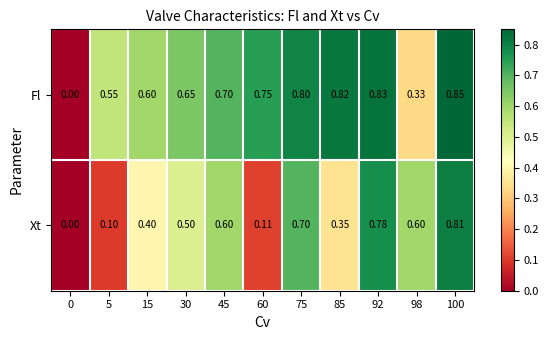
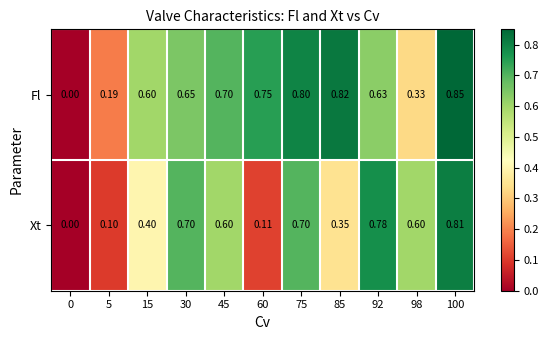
  {
    "Fl": {
      "0": 0.00,
-     "5": 0.55,
+     "5": 0.19,
      "15": 0.60,
      "30": 0.65,
      "45": 0.70,
      "60": 0.75,
      "75": 0.80,
      "85": 0.82,
-     "92": 0.83,
+     "92": 0.63,
      "98": 0.33,
      "100": 0.85
    },
    "Xt": {
      "0": 0.00,
      "5": 0.10,
      "15": 0.40,
-     "30": 0.50,
+     "30": 0.70,
      "45": 0.60,
      "60": 0.11,
      "75": 0.70,
      "85": 0.35,
      "92": 0.78,
      "98": 0.60,
      "100": 0.81
    }
  }
